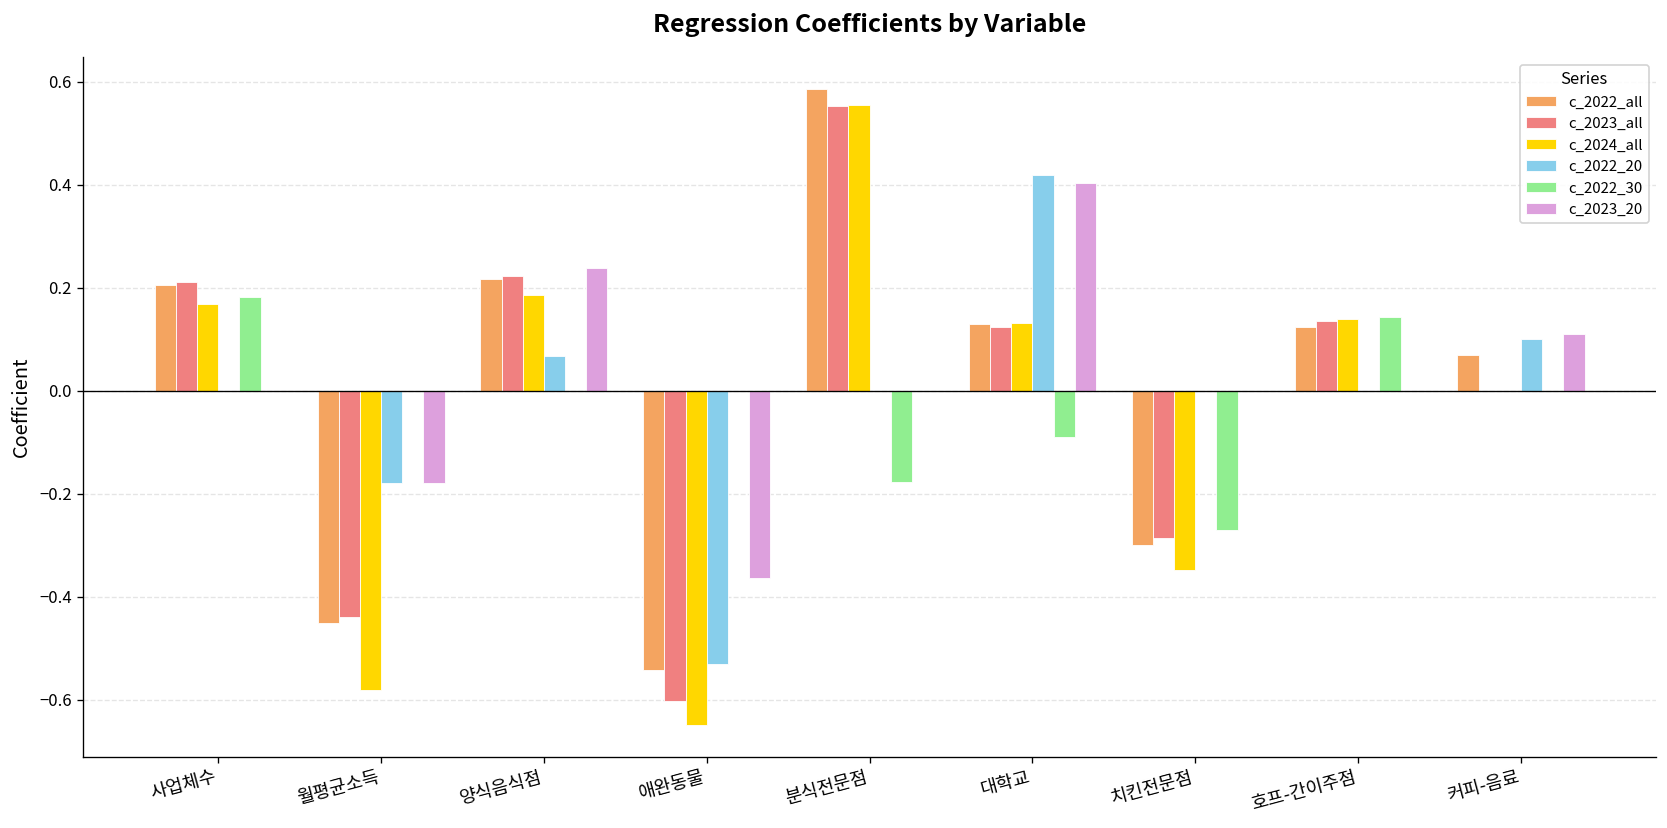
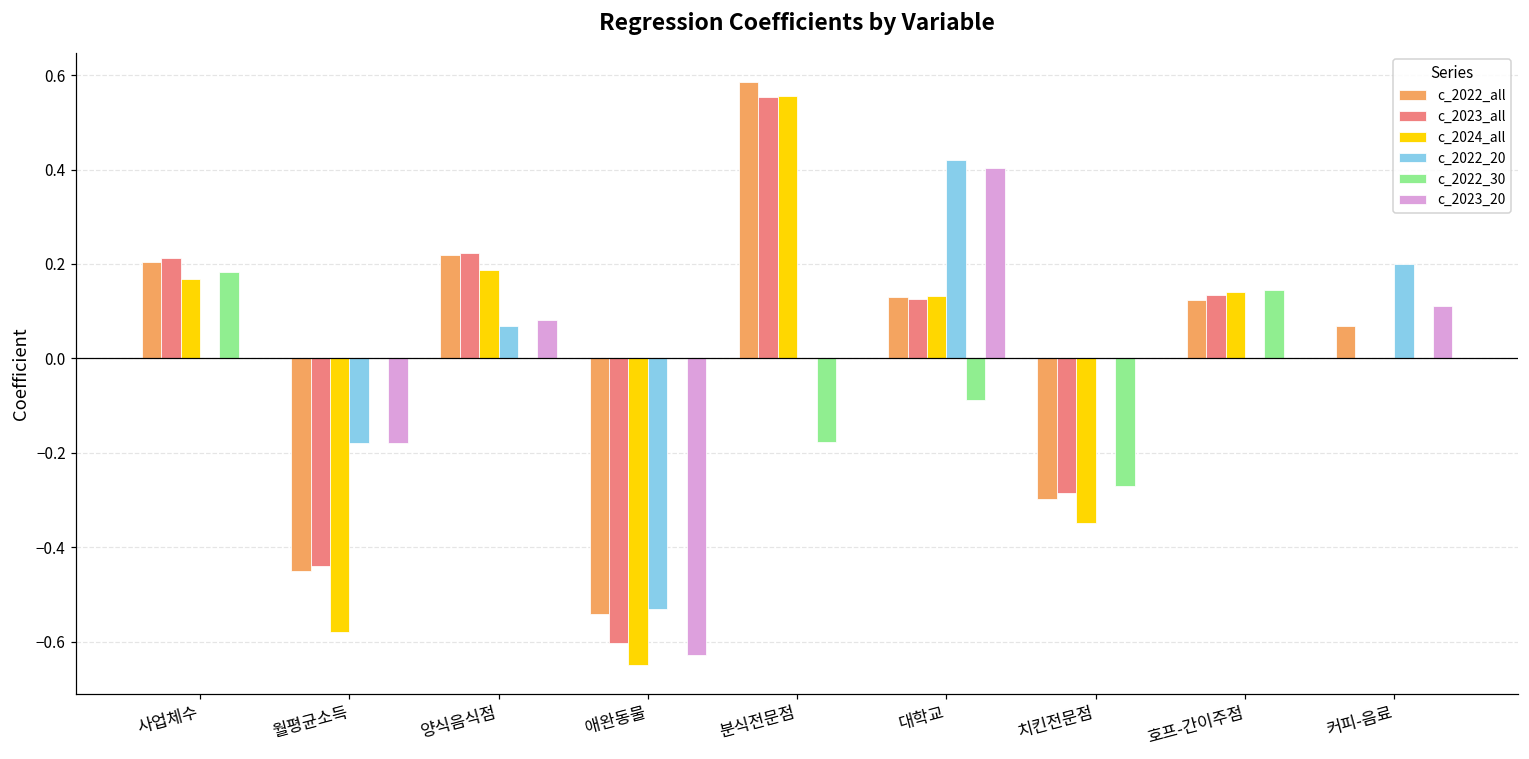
  {
    "c_2024_all": {
      "사업체수": 0.17,
      "월평균소득": -0.58,
      "양식음식점": 0.19,
      "애완동물": -0.65,
      "분식전문점": 0.56,
      "대학교": 0.13,
      "치킨전문점": -0.35,
      "호프-간이주점": 0.14,
      "커피-음료": 0.00
    },
    "c_2022_20": {
      "사업체수": 0.0,
      "월평균소득": -0.18,
      "양식음식점": 0.07,
      "애완동물": -0.53,
      "분식전문점": 0.0,
      "대학교": 0.42,
      "치킨전문점": 0.0,
      "호프-간이주점": 0.0,
-     "커피-음료": 0.1
+     "커피-음료": 0.2
    },
    "c_2022_30": {
      "사업체수": 0.18,
      "월평균소득": 0.00,
      "양식음식점": 0.00,
      "애완동물": 0.00,
      "분식전문점": -0.18,
      "대학교": -0.09,
      "치킨전문점": -0.27,
      "호프-간이주점": 0.14,
      "커피-음료": 0.00
    },
    "c_2023_20": {
      "사업체수": 0.00,
      "월평균소득": -0.18,
-     "양식음식점": 0.24,
-     "애완동물": -0.36,
+     "양식음식점": 0.08,
+     "애완동물": -0.63,
      "분식전문점": 0.00,
      "대학교": 0.40,
      "치킨전문점": 0.00,
      "호프-간이주점": 0.00,
      "커피-음료": 0.11
    }
  }
